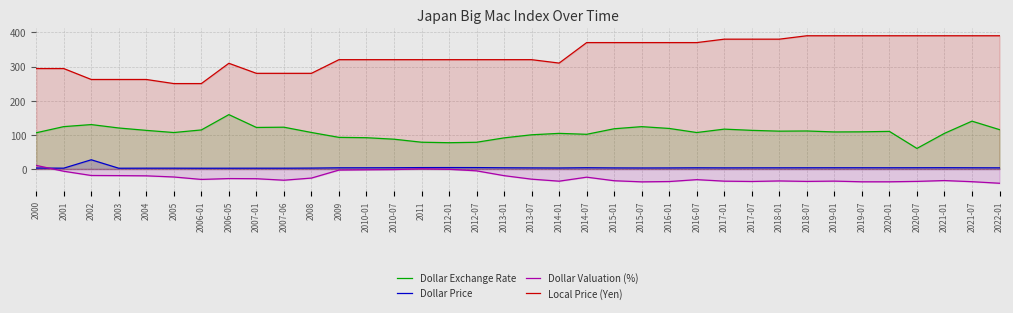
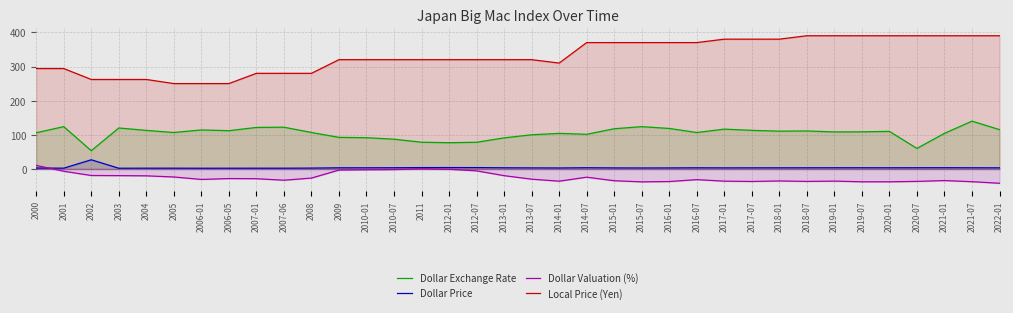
  {
    "Dollar Exchange Rate": {
      "2000": 110,
      "2001": 120,
-     "2002": 130,
+     "2002": 50,
      "2003": 120,
      "2004": 110,
      "2005": 110,
      "2006-01": 110,
-     "2006-05": 160,
+     "2006-05": 110,
      "2007-01": 120,
      "2007-06": 120,
      "2008": 110,
      "2009": 90,
      "2010-01": 90,
      "2010-07": 90,
      "2011": 80,
      "2012-01": 80,
      "2012-07": 80,
      "2013-01": 90,
      "2013-07": 100,
      "2014-01": 100,
      "2014-07": 100,
      "2015-01": 120,
      "2015-07": 120,
      "2016-01": 120,
      "2016-07": 110,
      "2017-01": 120,
      "2017-07": 110,
      "2018-01": 110,
      "2018-07": 110,
      "2019-01": 110,
      "2019-07": 110,
      "2020-01": 110,
      "2020-07": 60,
      "2021-01": 100,
      "2021-07": 140,
      "2022-01": 120
    },
    "Dollar Price": {
      "2000": 0,
      "2002": 30
    },
    "Local Price (Yen)": {
      "2000": 290,
      "2001": 290,
      "2002": 260,
      "2003": 260,
      "2004": 260,
      "2005": 250,
      "2006-01": 250,
-     "2006-05": 310,
+     "2006-05": 250,
      "2007-01": 280,
      "2007-06": 280,
      "2008": 280,
      "2009": 320,
      "2010-01": 320,
      "2010-07": 320,
      "2011": 320,
      "2012-01": 320,
      "2012-07": 320,
      "2013-01": 320,
      "2013-07": 320,
      "2014-01": 310,
      "2014-07": 370,
      "2015-01": 370,
      "2015-07": 370,
      "2016-01": 370,
      "2016-07": 370,
      "2017-01": 380,
      "2017-07": 380,
      "2018-01": 380,
      "2018-07": 390,
      "2019-01": 390,
      "2019-07": 390,
      "2020-01": 390,
      "2020-07": 390,
      "2021-01": 390,
      "2021-07": 390,
      "2022-01": 390
    }
  }
